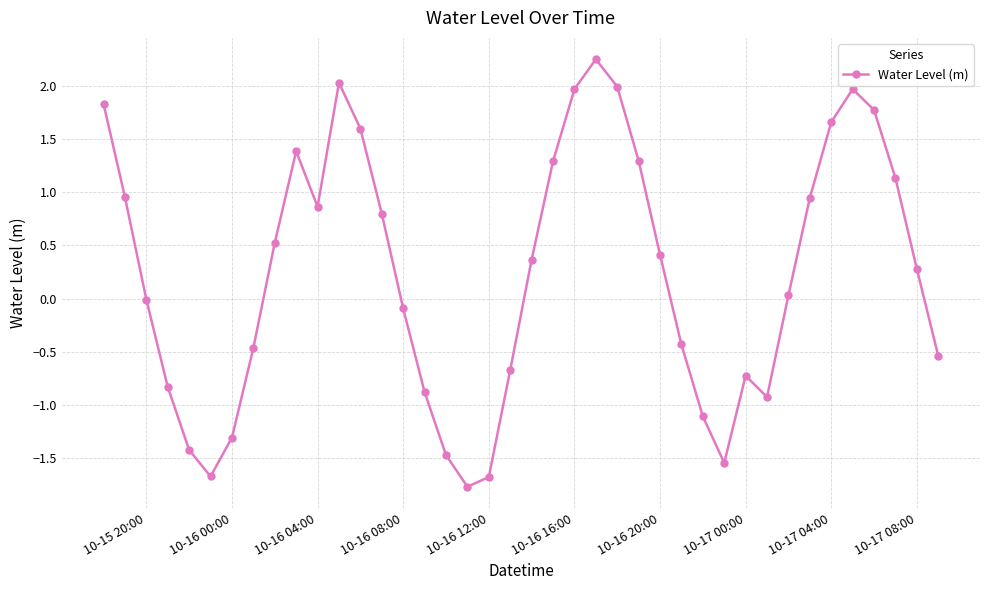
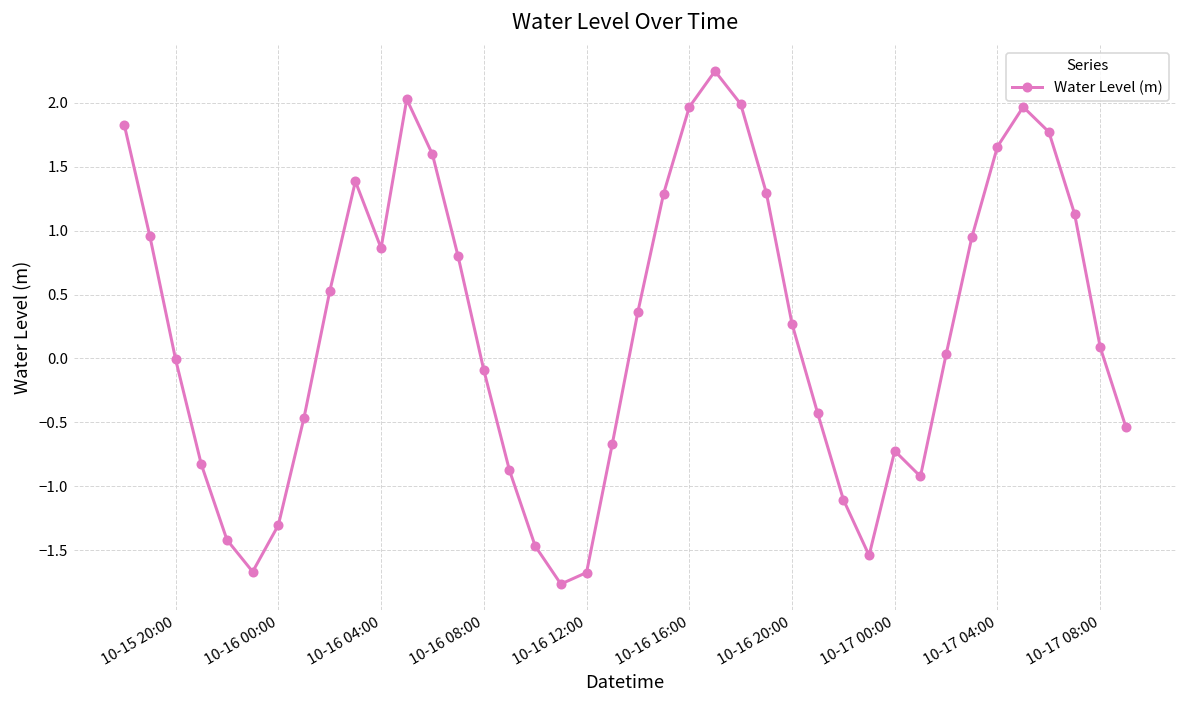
  {
    "10-15 20:00": -0.01,
    "10-16 00:00": -1.30,
    "10-16 04:00": 0.86,
    "10-16 08:00": -0.09,
    "10-16 12:00": -1.68,
    "10-16 16:00": 1.97,
-   "10-16 20:00": 0.41,
+   "10-16 20:00": 0.27,
    "10-17 00:00": -0.72,
    "10-17 04:00": 1.66,
-   "10-17 08:00": 0.28
+   "10-17 08:00": 0.09
  }
